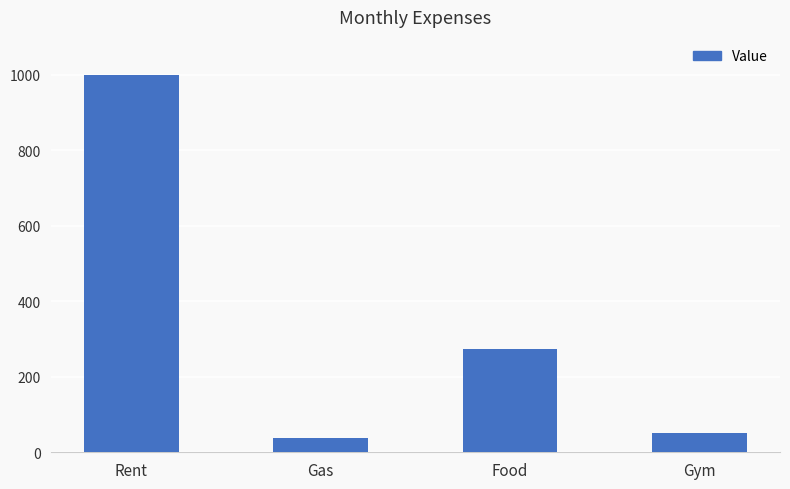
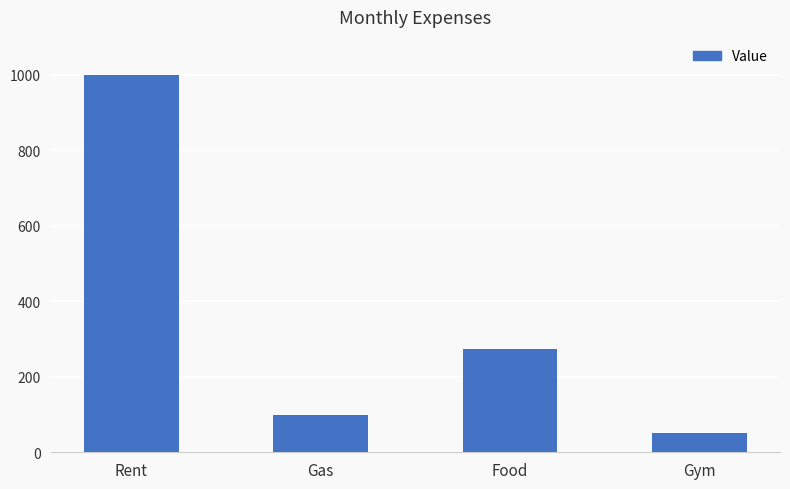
  {
    "Rent": 1000,
-   "Gas": 40,
+   "Gas": 100,
    "Food": 270,
    "Gym": 50
  }
